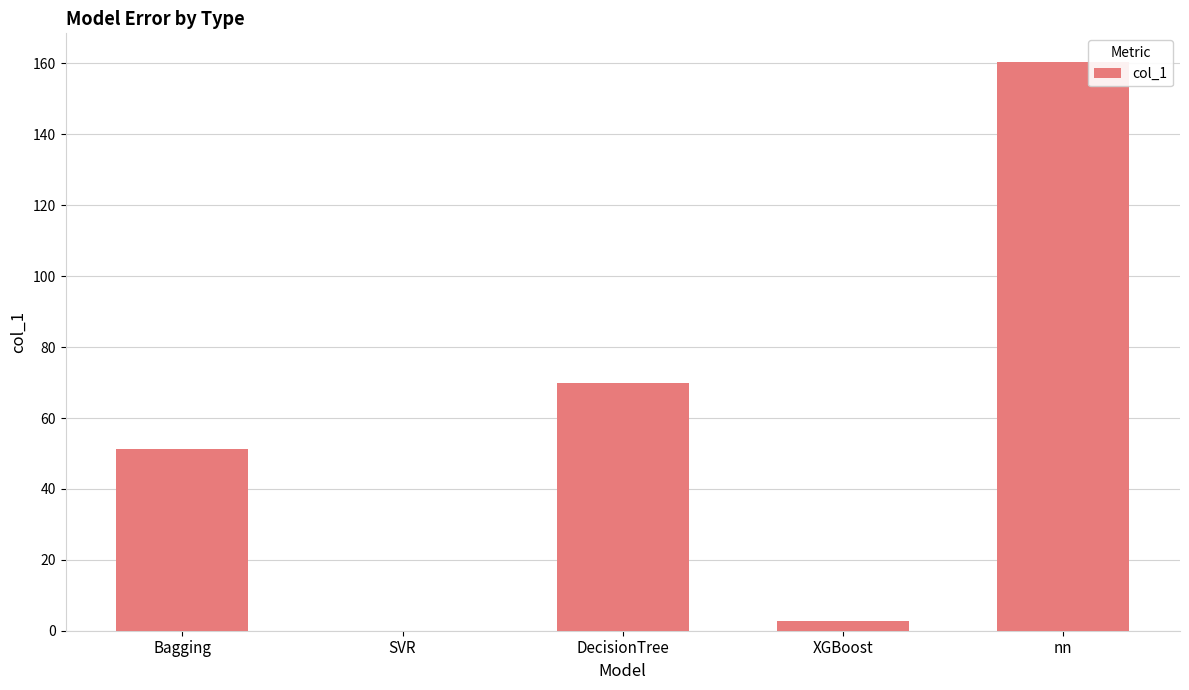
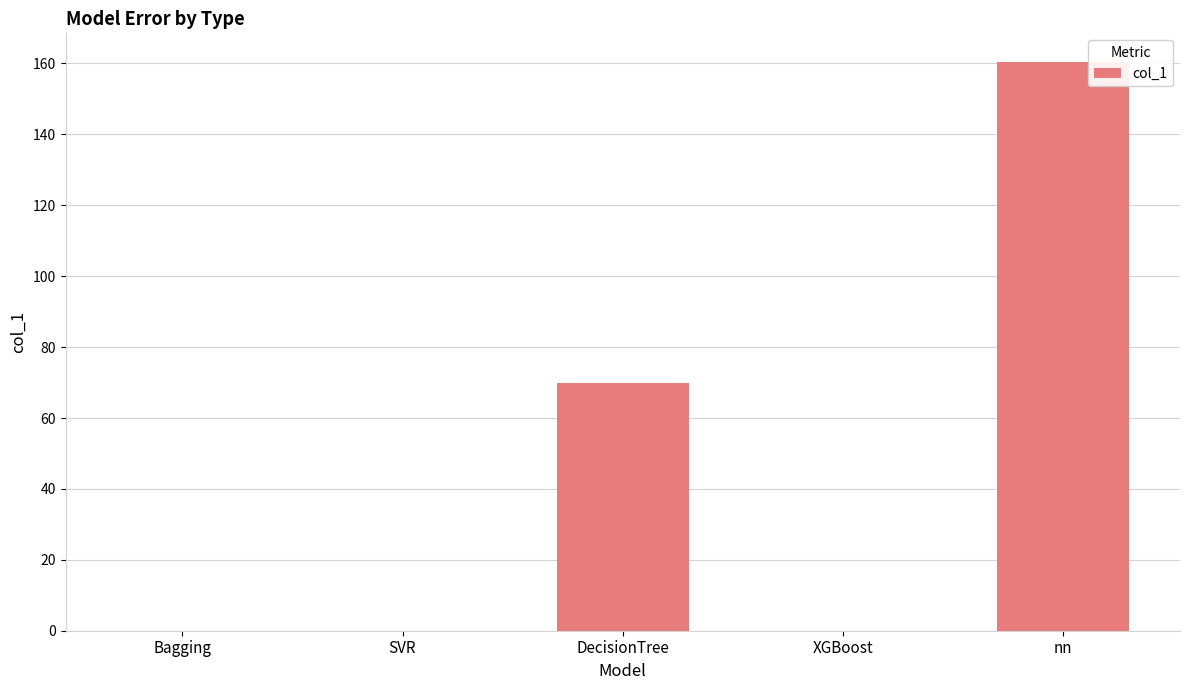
  {
-   "Bagging": 51,
+   "Bagging": 0,
    "DecisionTree": 70,
-   "XGBoost": 3,
+   "XGBoost": 0,
    "nn": 160
  }
